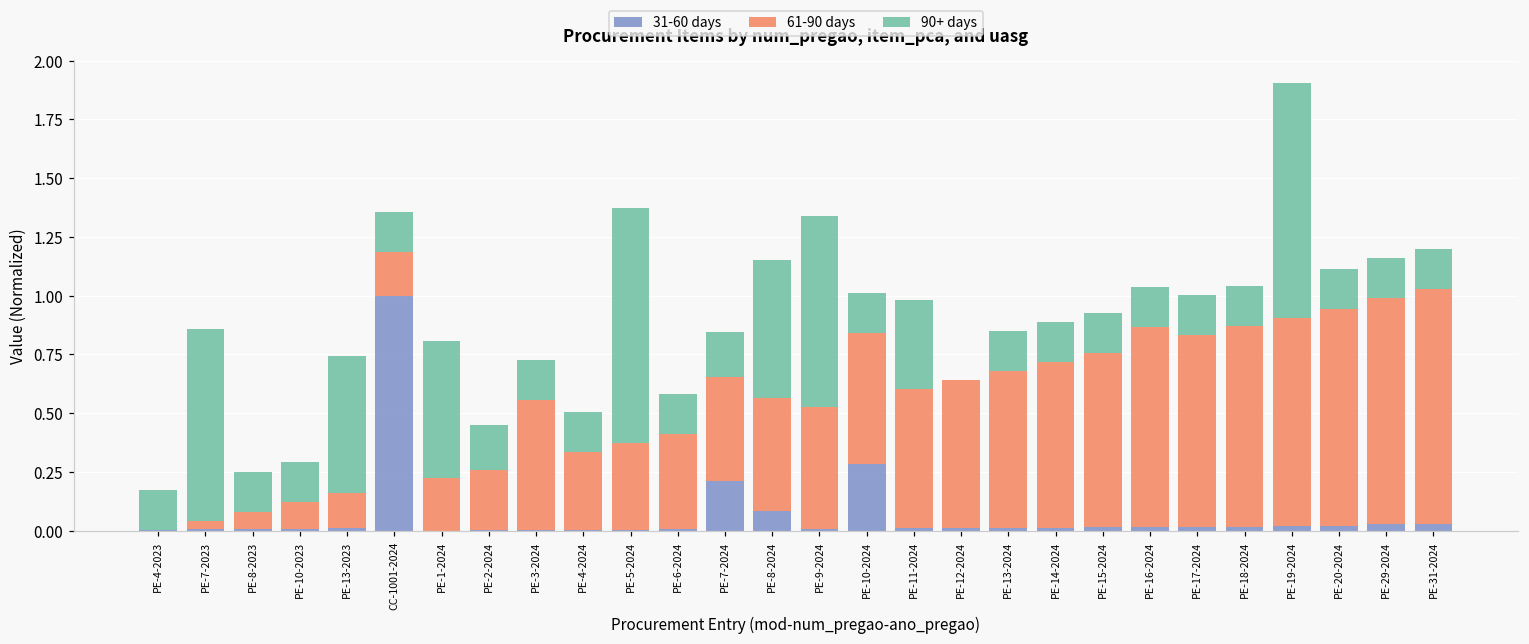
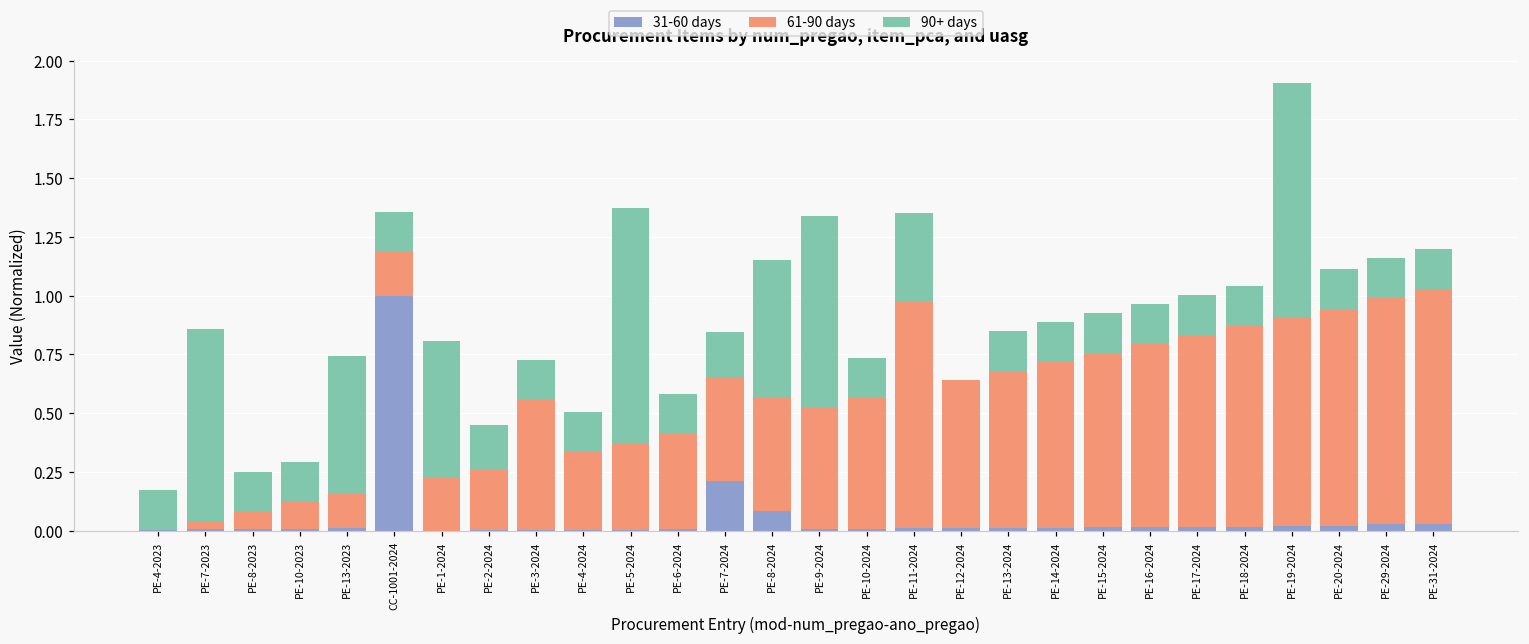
  {
    "31-60 days": {
      "PE-13-2023": 0.01,
      "CC-1001-2024": 1.00,
      "PE-1-2024": 0.00,
      "PE-7-2024": 0.21,
      "PE-8-2024": 0.08,
-     "PE-10-2024": 0.28,
+     "PE-10-2024": 0.01,
      "PE-13-2024": 0.01,
      "PE-14-2024": 0.01,
      "PE-15-2024": 0.01,
      "PE-16-2024": 0.02,
      "PE-17-2024": 0.02,
      "PE-18-2024": 0.02,
      "PE-19-2024": 0.02,
      "PE-20-2024": 0.02,
      "PE-29-2024": 0.03,
      "PE-31-2024": 0.03
    },
    "61-90 days": {
      "PE-4-2023": 0.00,
      "PE-7-2023": 0.04,
      "PE-8-2023": 0.07,
      "PE-10-2023": 0.11,
      "PE-13-2023": 0.15,
      "CC-1001-2024": 0.19,
      "PE-1-2024": 0.22,
      "PE-2-2024": 0.26,
      "PE-3-2024": 0.56,
      "PE-4-2024": 0.33,
      "PE-5-2024": 0.37,
      "PE-6-2024": 0.41,
      "PE-7-2024": 0.44,
      "PE-8-2024": 0.48,
      "PE-9-2024": 0.52,
      "PE-10-2024": 0.56,
-     "PE-11-2024": 0.59,
+     "PE-11-2024": 0.96,
      "PE-12-2024": 0.63,
      "PE-13-2024": 0.67,
      "PE-14-2024": 0.70,
      "PE-15-2024": 0.74,
-     "PE-16-2024": 0.85,
+     "PE-16-2024": 0.78,
      "PE-17-2024": 0.81,
      "PE-18-2024": 0.85,
      "PE-19-2024": 0.89,
      "PE-20-2024": 0.93,
      "PE-29-2024": 0.96,
      "PE-31-2024": 1.00
    },
    "90+ days": {
      "PE-4-2023": 0.17,
      "PE-7-2023": 0.81,
      "PE-8-2023": 0.17,
      "PE-10-2023": 0.17,
      "PE-13-2023": 0.59,
      "CC-1001-2024": 0.17,
      "PE-1-2024": 0.59,
      "PE-2-2024": 0.19,
      "PE-3-2024": 0.17,
      "PE-4-2024": 0.17,
      "PE-5-2024": 1.00,
      "PE-6-2024": 0.17,
      "PE-7-2024": 0.19,
      "PE-8-2024": 0.59,
      "PE-9-2024": 0.81,
      "PE-10-2024": 0.17,
      "PE-11-2024": 0.38,
      "PE-12-2024": 0.00,
      "PE-13-2024": 0.17,
      "PE-14-2024": 0.17,
      "PE-15-2024": 0.17,
      "PE-16-2024": 0.17,
      "PE-17-2024": 0.17,
      "PE-18-2024": 0.17,
      "PE-19-2024": 1.00,
      "PE-20-2024": 0.17,
      "PE-29-2024": 0.17,
      "PE-31-2024": 0.17
    }
  }
